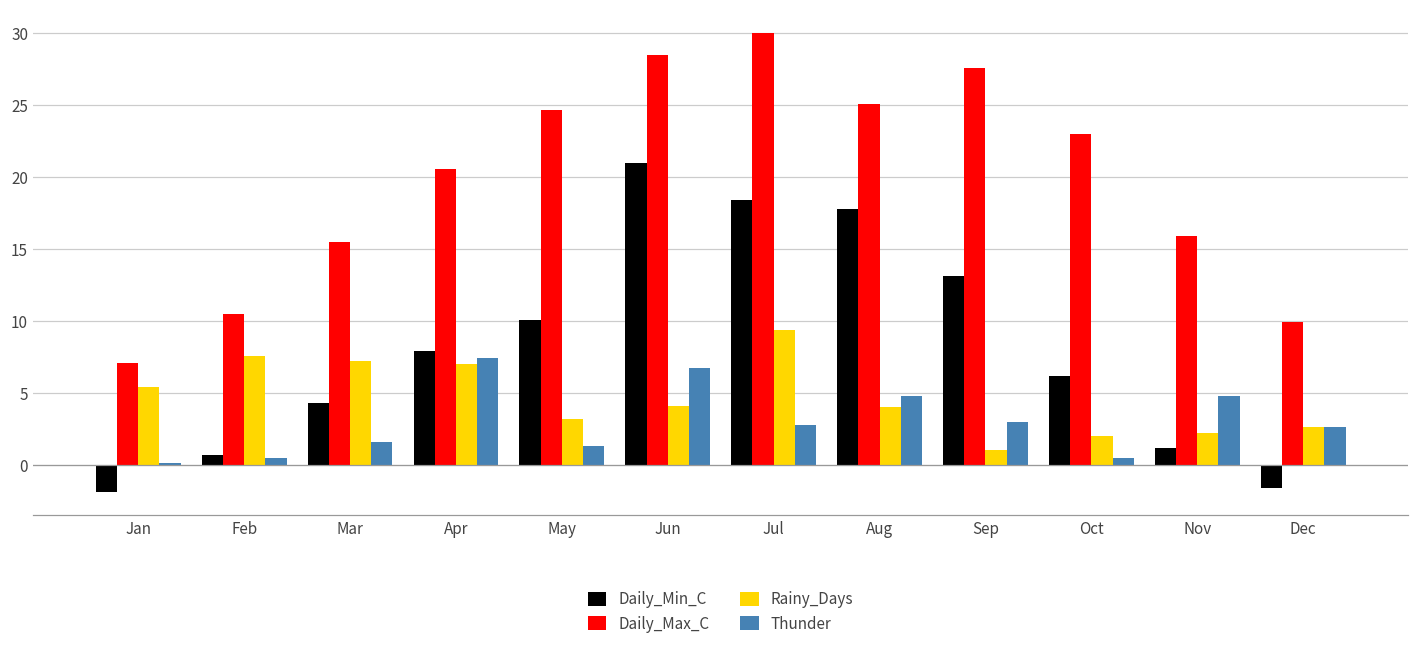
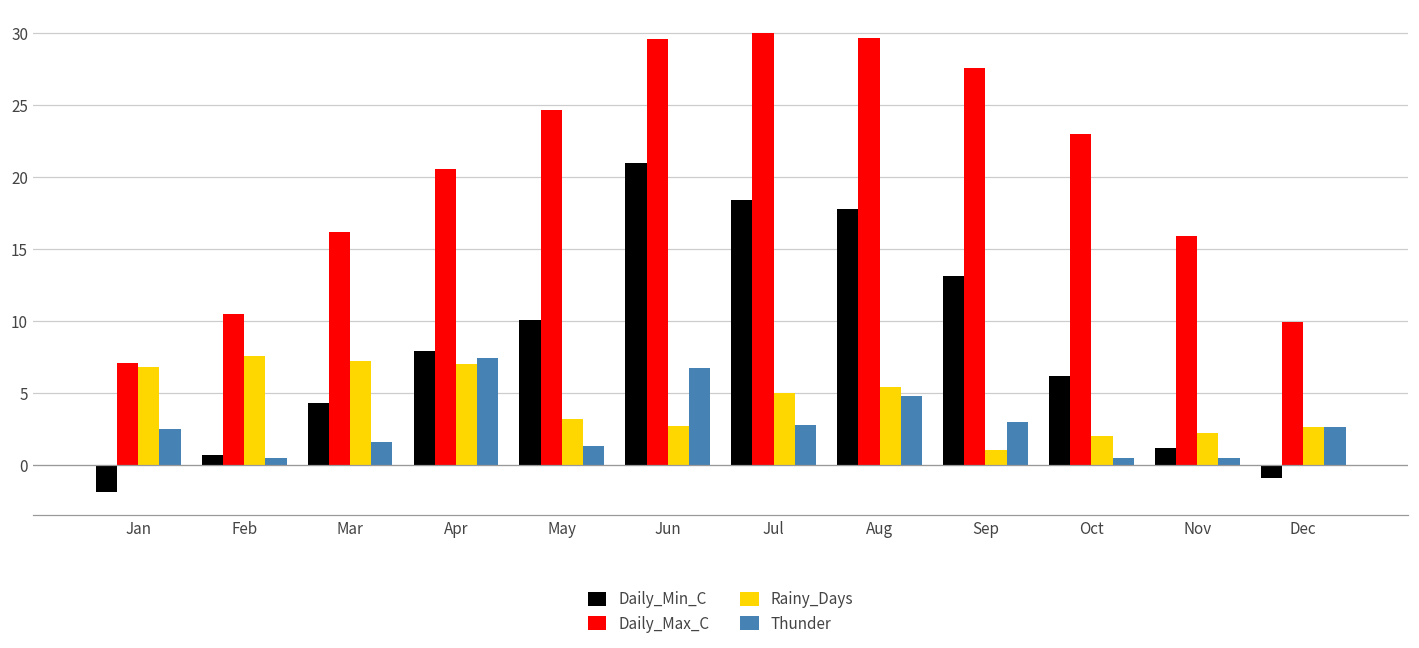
  {
    "Daily_Min_C": {
      "Jan": -1.9,
      "Feb": 0.7,
      "Mar": 4.3,
      "Apr": 7.9,
      "May": 10.1,
      "Jun": 21.0,
      "Jul": 18.4,
      "Aug": 17.8,
      "Sep": 13.1,
      "Oct": 6.2,
      "Nov": 1.2,
-     "Dec": -1.6
+     "Dec": -0.9
    },
    "Daily_Max_C": {
      "Jan": 7.1,
      "Feb": 10.5,
-     "Mar": 15.5,
+     "Mar": 16.2,
      "Apr": 20.6,
      "May": 24.7,
-     "Jun": 28.5,
+     "Jun": 29.6,
      "Jul": 30.0,
-     "Aug": 25.1,
+     "Aug": 29.7,
      "Sep": 27.6,
      "Oct": 23.0,
      "Nov": 15.9,
      "Dec": 9.9
    },
    "Rainy_Days": {
-     "Jan": 5.4,
+     "Jan": 6.8,
      "Feb": 7.6,
      "Mar": 7.2,
      "Apr": 7.0,
      "May": 3.2,
-     "Jun": 4.1,
-     "Jul": 9.4,
-     "Aug": 4.0,
+     "Jun": 2.7,
+     "Jul": 5.0,
+     "Aug": 5.4,
      "Sep": 1.0,
      "Oct": 2.0,
      "Nov": 2.2,
      "Dec": 2.6
    },
    "Thunder": {
-     "Jan": 0.1,
+     "Jan": 2.5,
      "Feb": 0.5,
      "Mar": 1.6,
      "Apr": 7.4,
      "May": 1.3,
      "Jun": 6.7,
      "Jul": 2.8,
      "Aug": 4.8,
      "Sep": 3.0,
      "Oct": 0.5,
-     "Nov": 4.8,
+     "Nov": 0.5,
      "Dec": 2.6
    }
  }
